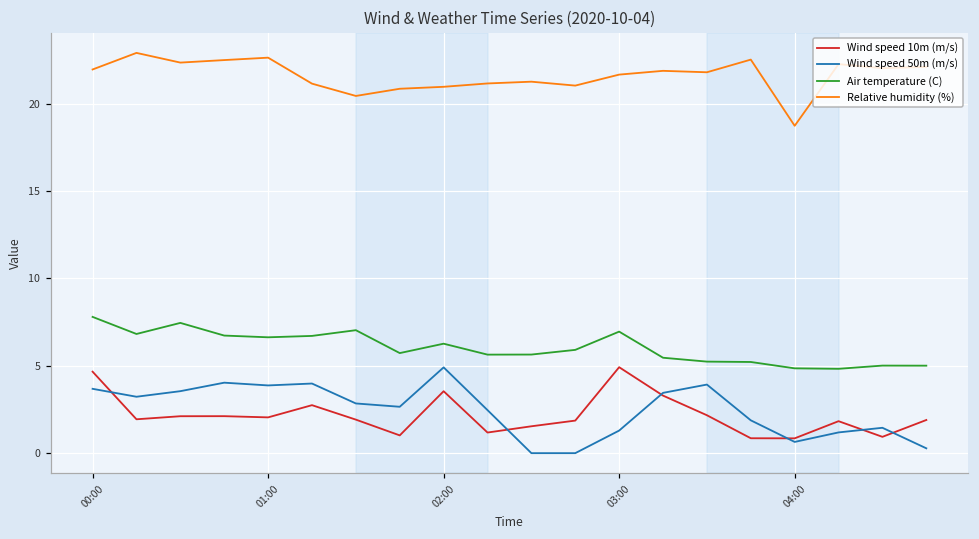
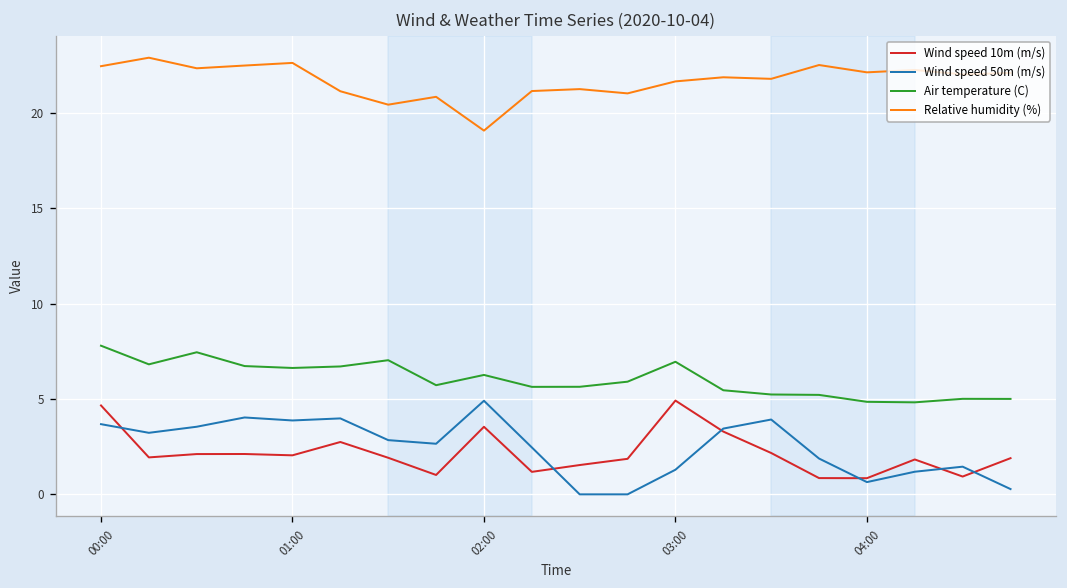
  {
    "Wind speed 10m (m/s)": {
      "00:00": 4.7,
      "01:00": 2.0,
      "02:00": 3.5,
      "03:00": 4.9,
      "04:00": 0.8
    },
    "Wind speed 50m (m/s)": {
      "00:00": 3.7,
      "01:00": 3.9,
      "02:00": 4.9,
      "03:00": 1.3,
      "04:00": 0.6
    },
    "Air temperature (C)": {
      "00:00": 7.8,
      "01:00": 6.6,
      "02:00": 6.3,
      "03:00": 7.0,
      "04:00": 4.9
    },
    "Relative humidity (%)": {
-     "00:00": 22.0,
+     "00:00": 22.5,
      "01:00": 22.6,
-     "02:00": 21.0,
+     "02:00": 19.1,
      "03:00": 21.7,
-     "04:00": 18.7
+     "04:00": 22.1
    }
  }
